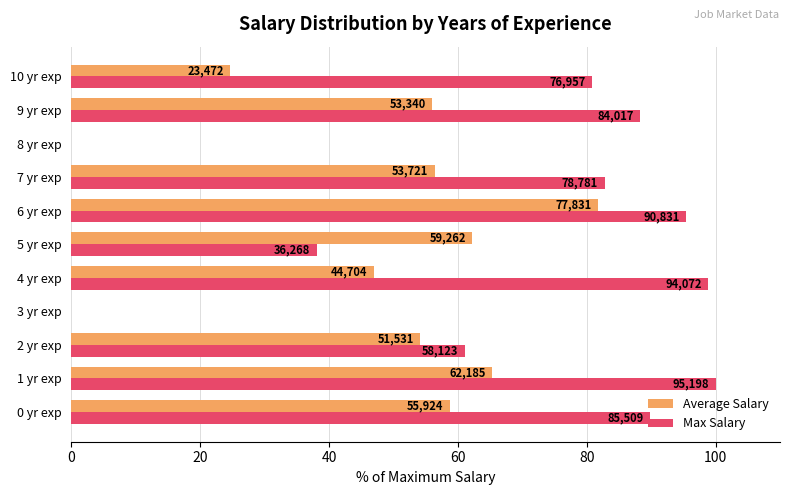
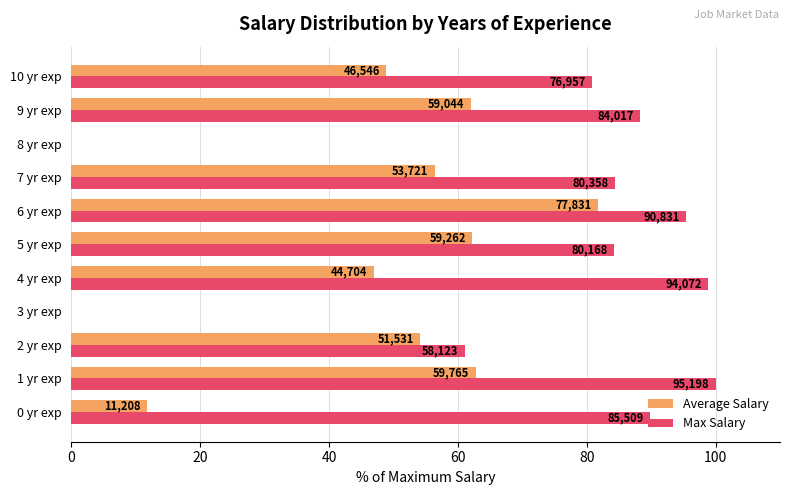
  {
    "Average Salary": {
-     "10 yr exp": "23,472",
-     "9 yr exp": "53,340",
-     "1 yr exp": "62,185",
-     "0 yr exp": "55,924"
+     "10 yr exp": "46,546",
+     "9 yr exp": "59,044",
+     "1 yr exp": "59,765",
+     "0 yr exp": "11,208"
    },
    "Max Salary": {
-     "7 yr exp": "78,781",
-     "5 yr exp": "36,268"
+     "7 yr exp": "80,358",
+     "5 yr exp": "80,168"
    }
  }
